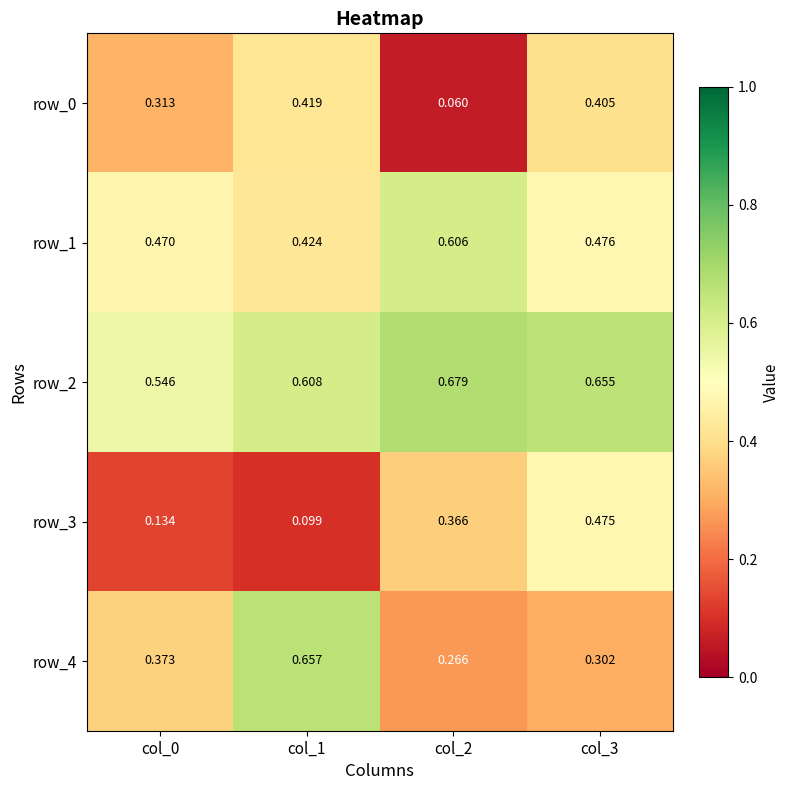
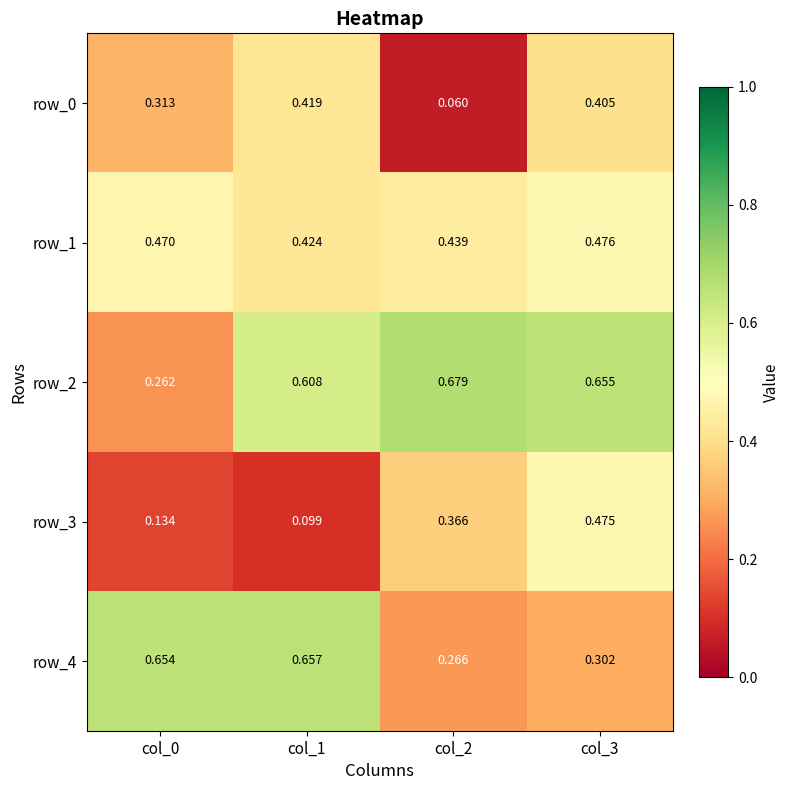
  {
    "row_0": {
      "col_0": 0.313,
      "col_1": 0.419,
      "col_2": 0.060,
      "col_3": 0.405
    },
    "row_1": {
      "col_0": 0.470,
      "col_1": 0.424,
-     "col_2": 0.606,
+     "col_2": 0.439,
      "col_3": 0.476
    },
    "row_2": {
-     "col_0": 0.546,
+     "col_0": 0.262,
      "col_1": 0.608,
      "col_2": 0.679,
      "col_3": 0.655
    },
    "row_3": {
      "col_0": 0.134,
      "col_1": 0.099,
      "col_2": 0.366,
      "col_3": 0.475
    },
    "row_4": {
-     "col_0": 0.373,
+     "col_0": 0.654,
      "col_1": 0.657,
      "col_2": 0.266,
      "col_3": 0.302
    }
  }
